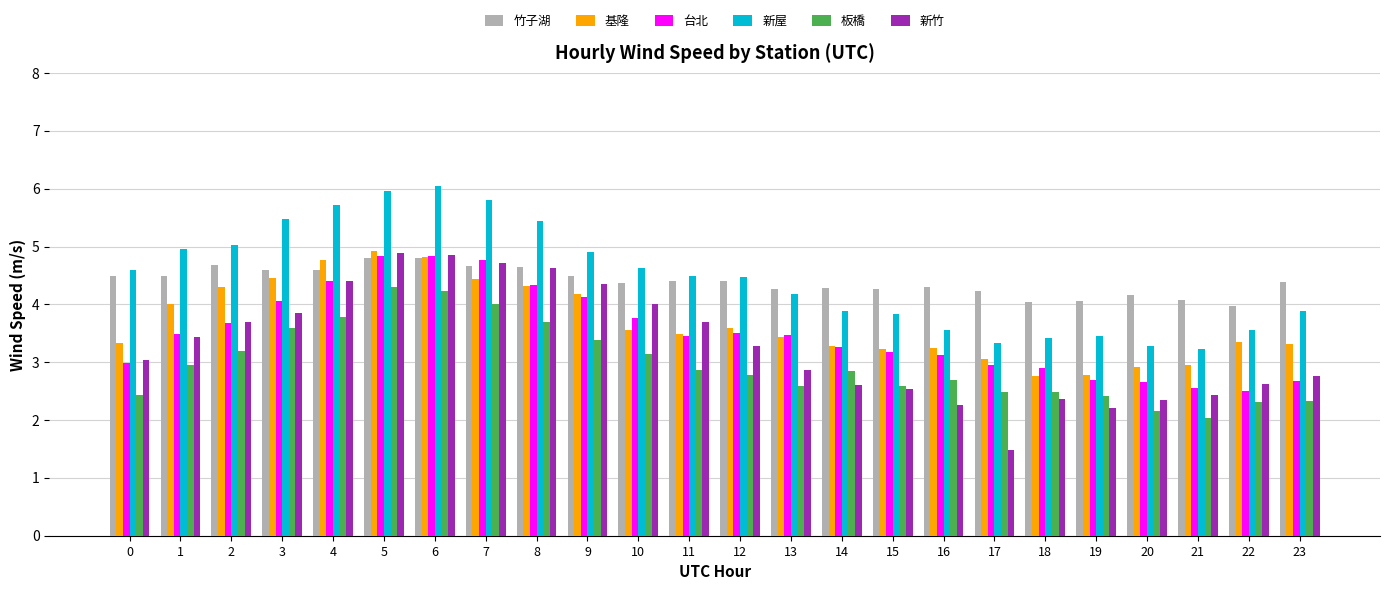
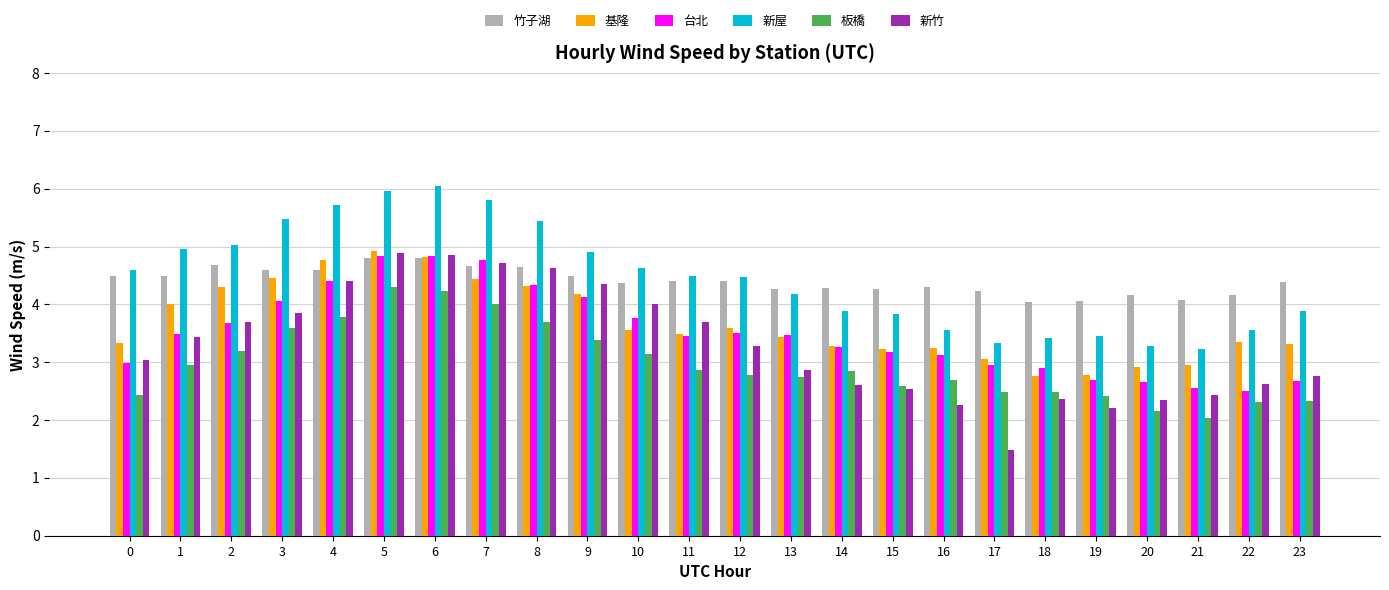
  {
    "竹子湖": {
      "0": 4.5,
      "1": 4.5,
      "2": 4.7,
      "3": 4.6,
      "4": 4.6,
      "5": 4.8,
      "6": 4.8,
      "7": 4.7,
      "8": 4.6,
      "9": 4.5,
      "10": 4.4,
      "11": 4.4,
      "12": 4.4,
      "13": 4.3,
      "14": 4.3,
      "15": 4.3,
      "16": 4.3,
      "17": 4.2,
      "18": 4.0,
      "19": 4.1,
      "20": 4.2,
      "21": 4.1,
-     "22": 4.0,
+     "22": 4.2,
      "23": 4.4
    },
    "基隆": {
      "0": 3.3,
      "1": 4.0,
      "2": 4.3,
      "3": 4.5,
      "4": 4.8,
      "5": 4.9,
      "6": 4.8,
      "7": 4.4,
      "8": 4.3,
      "9": 4.2,
      "10": 3.6,
      "11": 3.5,
      "12": 3.6,
      "13": 3.4,
      "14": 3.3,
      "15": 3.2,
      "16": 3.2,
      "17": 3.1,
      "18": 2.8,
      "19": 2.8,
      "20": 2.9,
      "21": 2.9,
      "22": 3.4,
      "23": 3.3
    },
    "台北": {
      "0": 3.0,
      "1": 3.5,
      "2": 3.7,
      "3": 4.1,
      "4": 4.4,
      "5": 4.8,
      "6": 4.8,
      "7": 4.8,
      "8": 4.3,
      "9": 4.1,
      "10": 3.8,
      "11": 3.5,
      "12": 3.5,
      "13": 3.5,
      "14": 3.3,
      "15": 3.2,
      "16": 3.1,
      "17": 3.0,
      "18": 2.9,
      "19": 2.7,
      "20": 2.7,
      "21": 2.6,
      "22": 2.5,
      "23": 2.7
    },
    "新屋": {
      "0": 4.6,
      "1": 5.0,
      "2": 5.0,
      "3": 5.5,
      "4": 5.7,
      "5": 6.0,
      "6": 6.0,
      "7": 5.8,
      "8": 5.4,
      "9": 4.9,
      "10": 4.6,
      "11": 4.5,
      "12": 4.5,
      "13": 4.2,
      "14": 3.9,
      "15": 3.8,
      "16": 3.6,
      "17": 3.3,
      "18": 3.4,
      "19": 3.5,
      "20": 3.3,
      "21": 3.2,
      "22": 3.6,
      "23": 3.9
    },
    "板橋": {
      "0": 2.4,
      "1": 3.0,
      "2": 3.2,
      "3": 3.6,
      "4": 3.8,
      "5": 4.3,
      "6": 4.2,
      "7": 4.0,
      "8": 3.7,
      "9": 3.4,
      "10": 3.1,
      "11": 2.9,
      "12": 2.8,
-     "13": 2.6,
+     "13": 2.7,
      "14": 2.9,
      "15": 2.6,
      "16": 2.7,
      "17": 2.5,
      "18": 2.5,
      "19": 2.4,
      "20": 2.2,
      "21": 2.0,
      "22": 2.3,
      "23": 2.3
    },
    "新竹": {
      "0": 3.0,
      "1": 3.4,
      "2": 3.7,
      "3": 3.9,
      "4": 4.4,
      "5": 4.9,
      "6": 4.9,
      "7": 4.7,
      "8": 4.6,
      "9": 4.3,
      "10": 4.0,
      "11": 3.7,
      "12": 3.3,
      "13": 2.9,
      "14": 2.6,
      "15": 2.5,
      "16": 2.3,
      "17": 1.5,
      "18": 2.4,
      "19": 2.2,
      "20": 2.4,
      "21": 2.4,
      "22": 2.6,
      "23": 2.8
    }
  }
